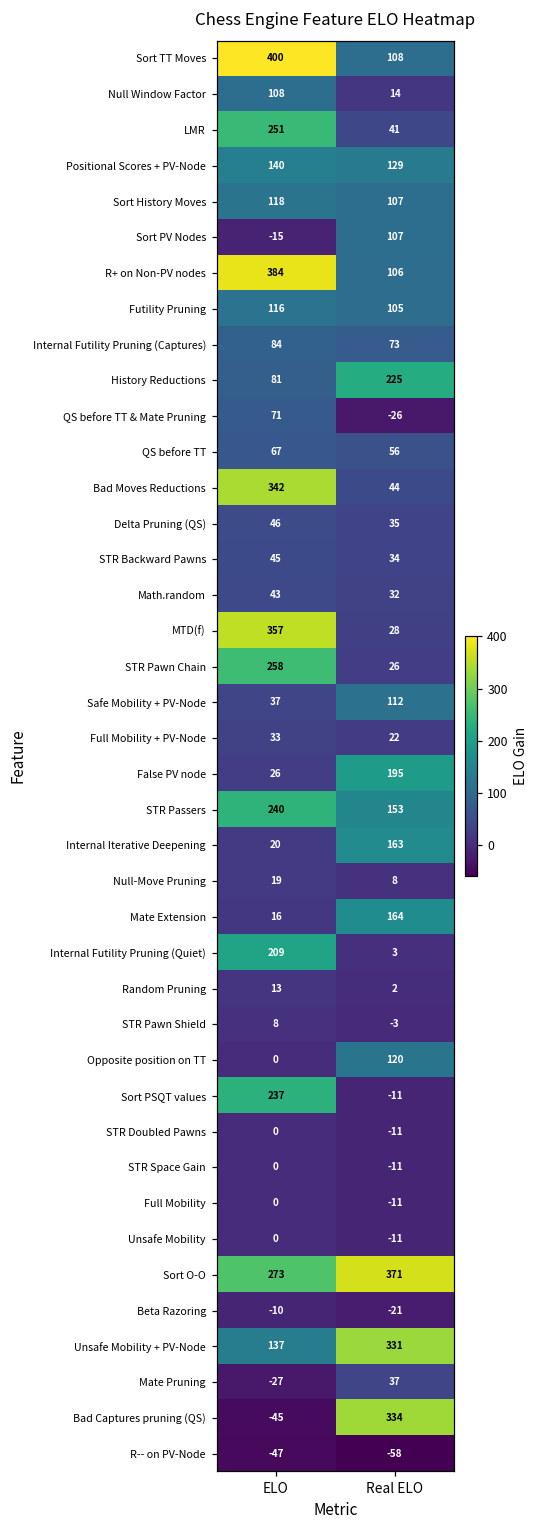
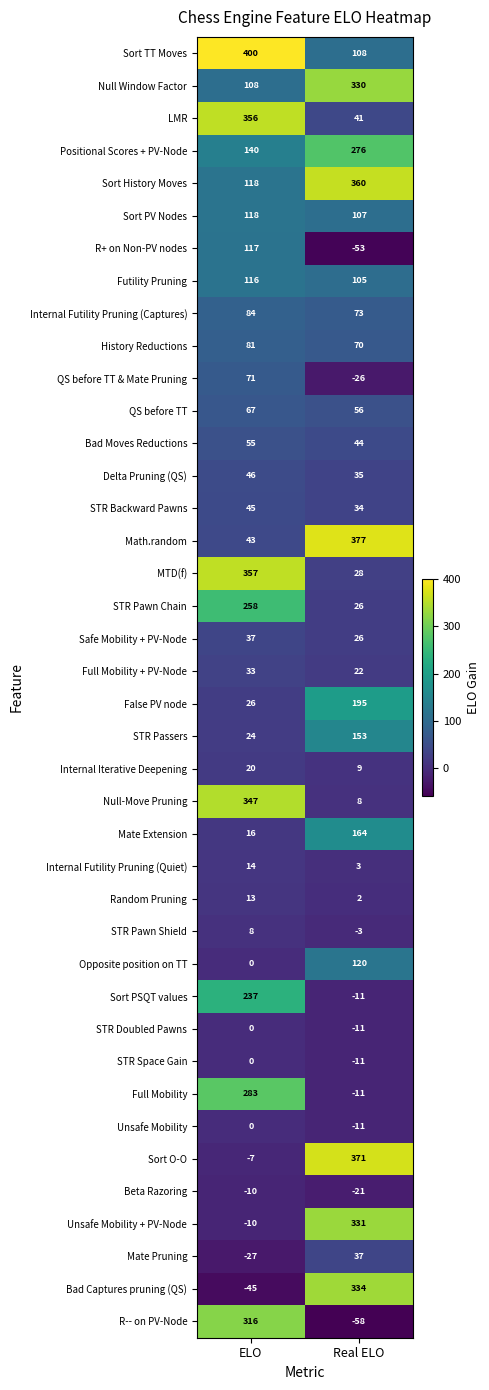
  {
    "Sort TT Moves": {
      "ELO": 400,
      "Real ELO": 108
    },
    "Null Window Factor": {
      "ELO": 108,
-     "Real ELO": 14
+     "Real ELO": 330
    },
    "LMR": {
-     "ELO": 251,
+     "ELO": 356,
      "Real ELO": 41
    },
    "Positional Scores + PV-Node": {
      "ELO": 140,
-     "Real ELO": 129
+     "Real ELO": 276
    },
    "Sort History Moves": {
      "ELO": 118,
-     "Real ELO": 107
+     "Real ELO": 360
    },
    "Sort PV Nodes": {
-     "ELO": -15,
+     "ELO": 118,
      "Real ELO": 107
    },
    "R+ on Non-PV nodes": {
-     "ELO": 384,
-     "Real ELO": 106
+     "ELO": 117,
+     "Real ELO": -53
    },
    "Futility Pruning": {
      "ELO": 116,
      "Real ELO": 105
    },
    "Internal Futility Pruning (Captures)": {
      "ELO": 84,
      "Real ELO": 73
    },
    "History Reductions": {
      "ELO": 81,
-     "Real ELO": 225
+     "Real ELO": 70
    },
    "QS before TT & Mate Pruning": {
      "ELO": 71,
      "Real ELO": -26
    },
    "QS before TT": {
      "ELO": 67,
      "Real ELO": 56
    },
    "Bad Moves Reductions": {
-     "ELO": 342,
+     "ELO": 55,
      "Real ELO": 44
    },
    "Delta Pruning (QS)": {
      "ELO": 46,
      "Real ELO": 35
    },
    "STR Backward Pawns": {
      "ELO": 45,
      "Real ELO": 34
    },
    "Math.random": {
      "ELO": 43,
-     "Real ELO": 32
+     "Real ELO": 377
    },
    "MTD(f)": {
      "ELO": 357,
      "Real ELO": 28
    },
    "STR Pawn Chain": {
      "ELO": 258,
      "Real ELO": 26
    },
    "Safe Mobility + PV-Node": {
      "ELO": 37,
-     "Real ELO": 112
+     "Real ELO": 26
    },
    "Full Mobility + PV-Node": {
      "ELO": 33,
      "Real ELO": 22
    },
    "False PV node": {
      "ELO": 26,
      "Real ELO": 195
    },
    "STR Passers": {
-     "ELO": 240,
+     "ELO": 24,
      "Real ELO": 153
    },
    "Internal Iterative Deepening": {
      "ELO": 20,
-     "Real ELO": 163
+     "Real ELO": 9
    },
    "Null-Move Pruning": {
-     "ELO": 19,
+     "ELO": 347,
      "Real ELO": 8
    },
    "Mate Extension": {
      "ELO": 16,
      "Real ELO": 164
    },
    "Internal Futility Pruning (Quiet)": {
-     "ELO": 209,
+     "ELO": 14,
      "Real ELO": 3
    },
    "Random Pruning": {
      "ELO": 13,
      "Real ELO": 2
    },
    "STR Pawn Shield": {
      "ELO": 8,
      "Real ELO": -3
    },
    "Opposite position on TT": {
      "ELO": 0,
      "Real ELO": 120
    },
    "Sort PSQT values": {
      "ELO": 237,
      "Real ELO": -11
    },
    "STR Doubled Pawns": {
      "ELO": 0,
      "Real ELO": -11
    },
    "STR Space Gain": {
      "ELO": 0,
      "Real ELO": -11
    },
    "Full Mobility": {
-     "ELO": 0,
+     "ELO": 283,
      "Real ELO": -11
    },
    "Unsafe Mobility": {
      "ELO": 0,
      "Real ELO": -11
    },
    "Sort O-O": {
-     "ELO": 273,
+     "ELO": -7,
      "Real ELO": 371
    },
    "Beta Razoring": {
      "ELO": -10,
      "Real ELO": -21
    },
    "Unsafe Mobility + PV-Node": {
-     "ELO": 137,
+     "ELO": -10,
      "Real ELO": 331
    },
    "Mate Pruning": {
      "ELO": -27,
      "Real ELO": 37
    },
    "Bad Captures pruning (QS)": {
      "ELO": -45,
      "Real ELO": 334
    },
    "R-- on PV-Node": {
-     "ELO": -47,
+     "ELO": 316,
      "Real ELO": -58
    }
  }
